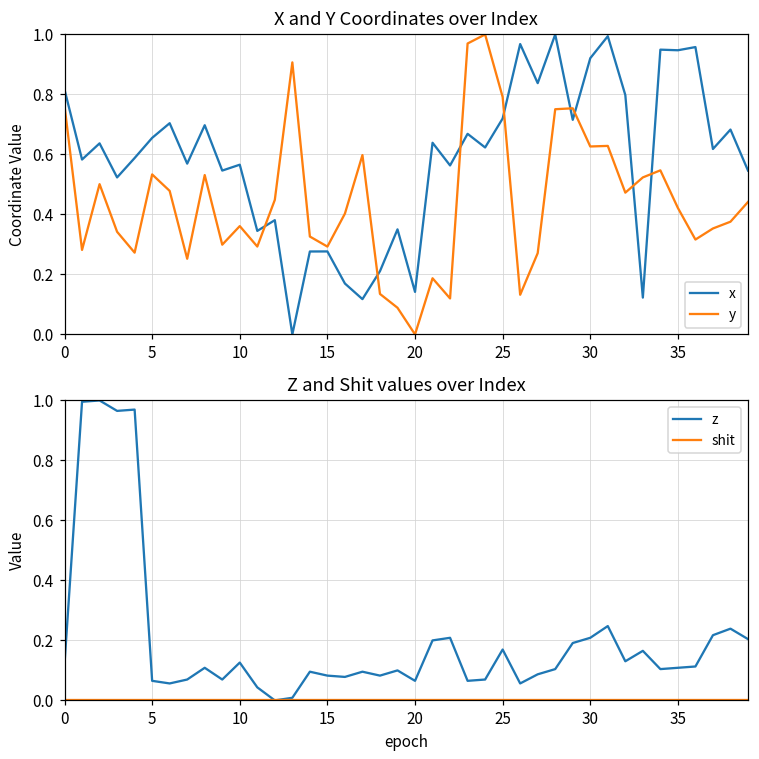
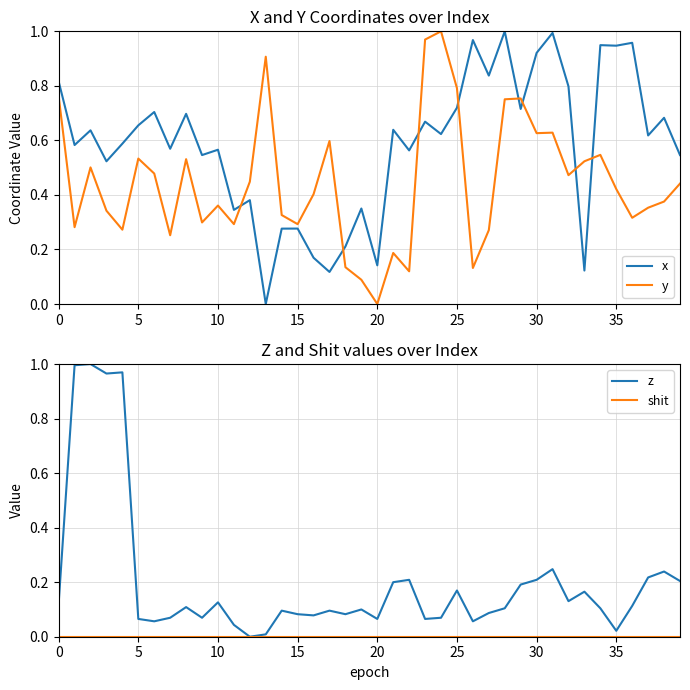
  {
    "X and Y Coordinates over Index": {
      "x": {
        "0": 0.82,
        "5": 0.66,
        "10": 0.57,
        "15": 0.28,
        "20": 0.14,
        "25": 0.72,
        "30": 0.92,
        "35": 0.95
      },
      "y": {
        "0": 0.76,
        "5": 0.53,
        "10": 0.36,
        "15": 0.29,
        "20": 0.00,
        "25": 0.79,
        "30": 0.63,
        "35": 0.42
      }
    },
    "Z and Shit values over Index": {
      "z": {
        "0": 0.12,
        "5": 0.07,
        "10": 0.13,
        "15": 0.08,
        "20": 0.07,
        "25": 0.17,
        "30": 0.21,
-       "35": 0.11
+       "35": 0.02
      },
      "shit": {
        "0": 0.00,
        "5": 0.00,
        "10": 0.00,
        "15": 0.00,
        "20": 0.00,
        "25": 0.00,
        "30": 0.00,
        "35": 0.00
      }
    }
  }
